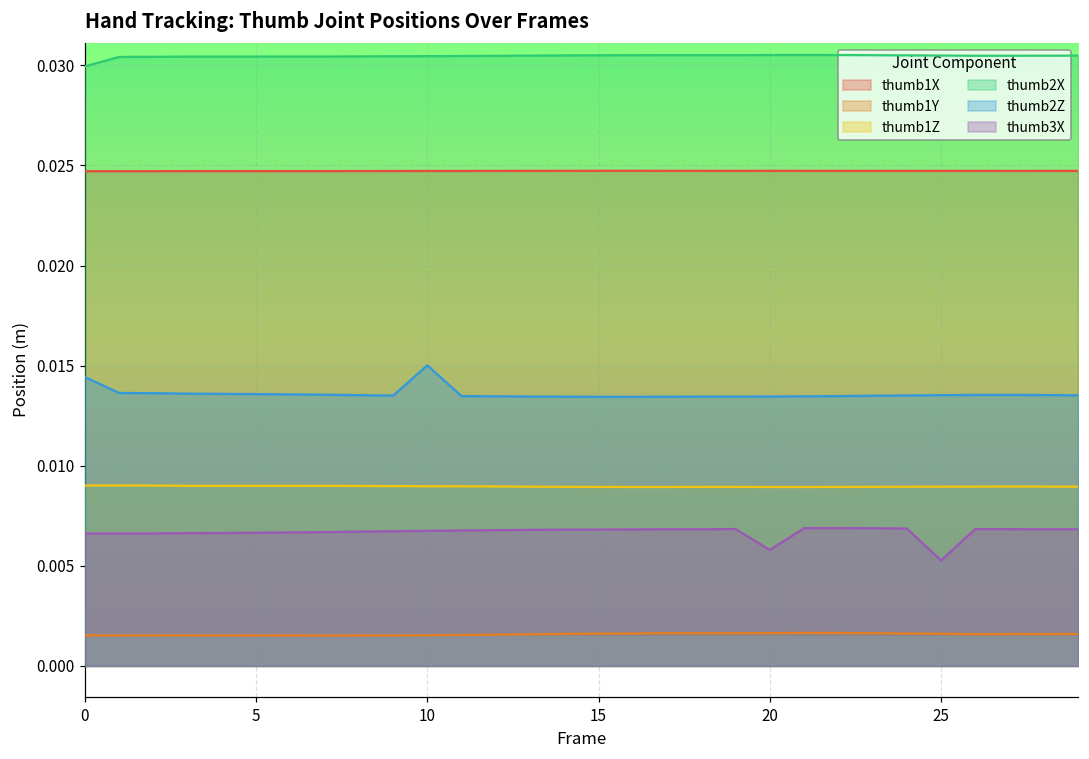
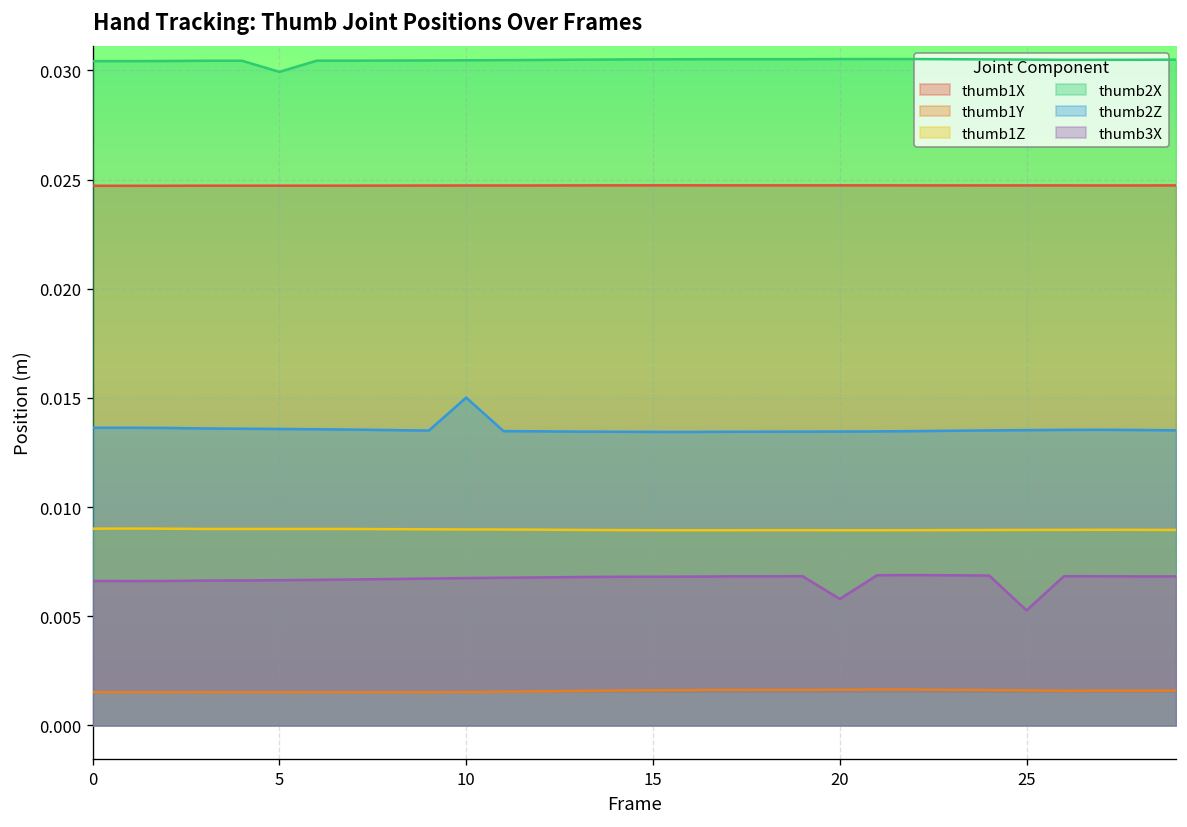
  {
    "thumb2X": {
-     "0": 0.0299,
-     "5": 0.0304,
+     "0": 0.0304,
+     "5": 0.0299,
      "10": 0.0305,
      "15": 0.0305,
      "20": 0.0305
    },
    "thumb2Z": {
-     "0": 0.0144,
+     "0": 0.0136,
      "5": 0.0136,
      "10": 0.0150,
      "15": 0.0134,
      "20": 0.0135,
      "25": 0.0135
    },
    "thumb3X": {
      "0": 0.0066,
      "5": 0.0067,
      "10": 0.0067,
      "15": 0.0068,
      "20": 0.0058,
      "25": 0.0053
    }
  }
